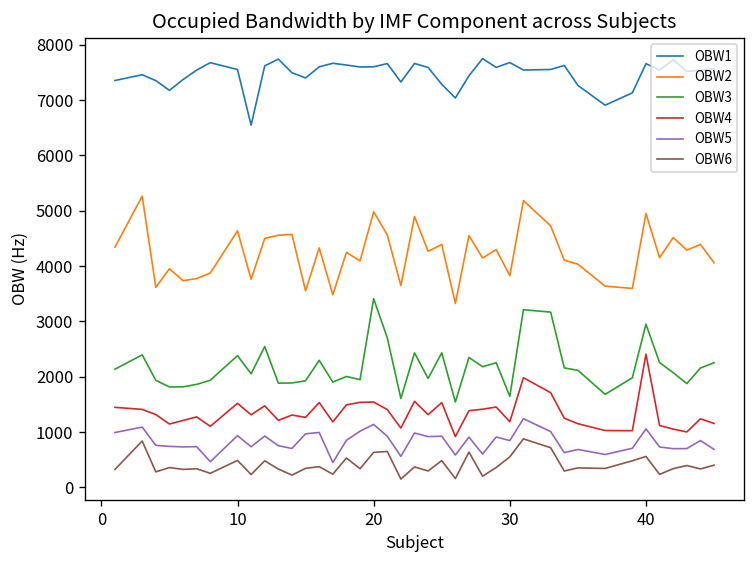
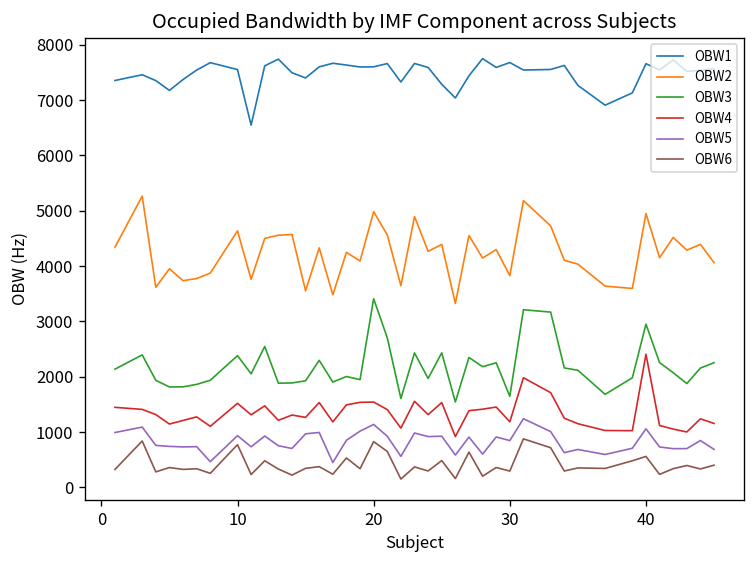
  {
    "OBW1": {
      "10": 7600,
      "20": 7600,
      "30": 7700,
      "40": 7700
    },
    "OBW2": {
      "10": 4600,
      "20": 5000,
      "30": 3800,
      "40": 4900
    },
    "OBW3": {
      "10": 2400,
      "20": 3400,
      "30": 1600,
      "40": 2900
    },
    "OBW4": {
      "10": 1500,
      "20": 1500,
      "30": 1200,
      "40": 2400
    },
    "OBW5": {
      "10": 900,
      "20": 1100,
      "30": 800,
      "40": 1100
    },
    "OBW6": {
-     "10": 500,
-     "20": 600,
-     "30": 600,
+     "10": 800,
+     "20": 800,
+     "30": 300,
      "40": 600
    }
  }
